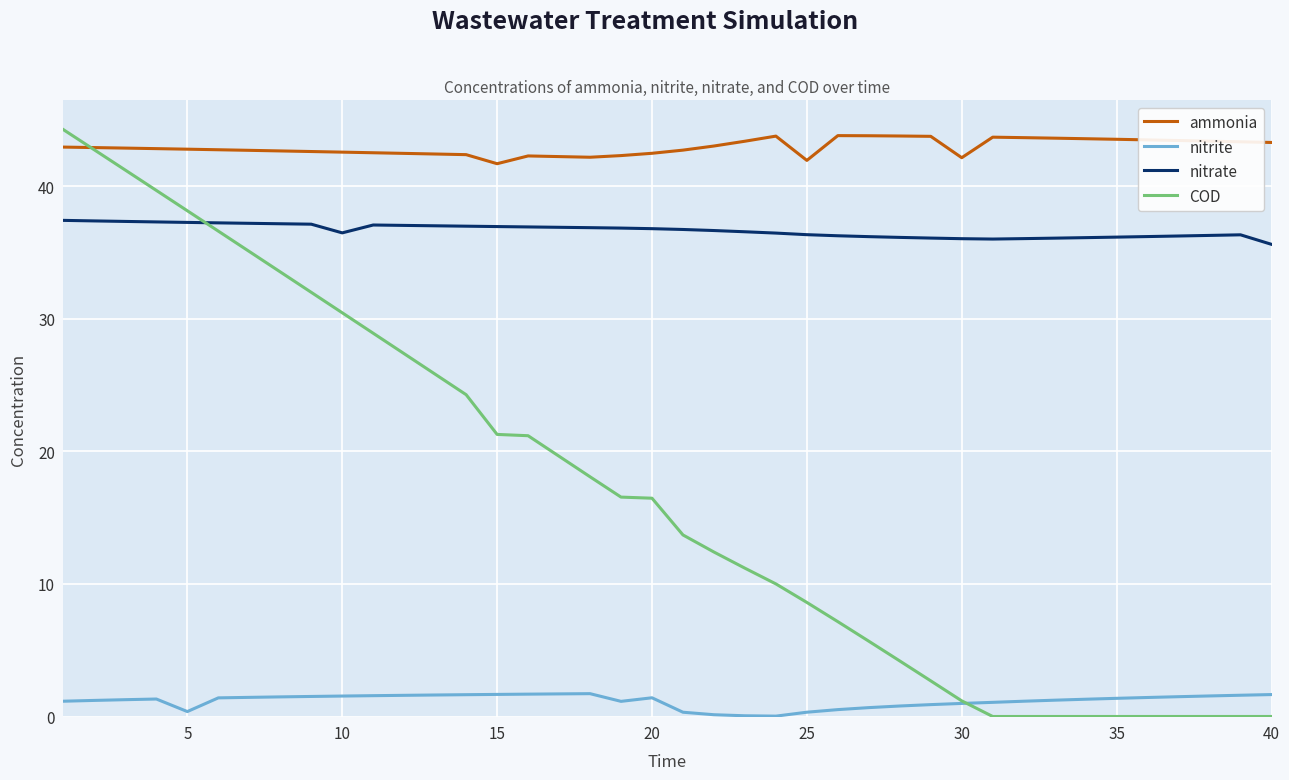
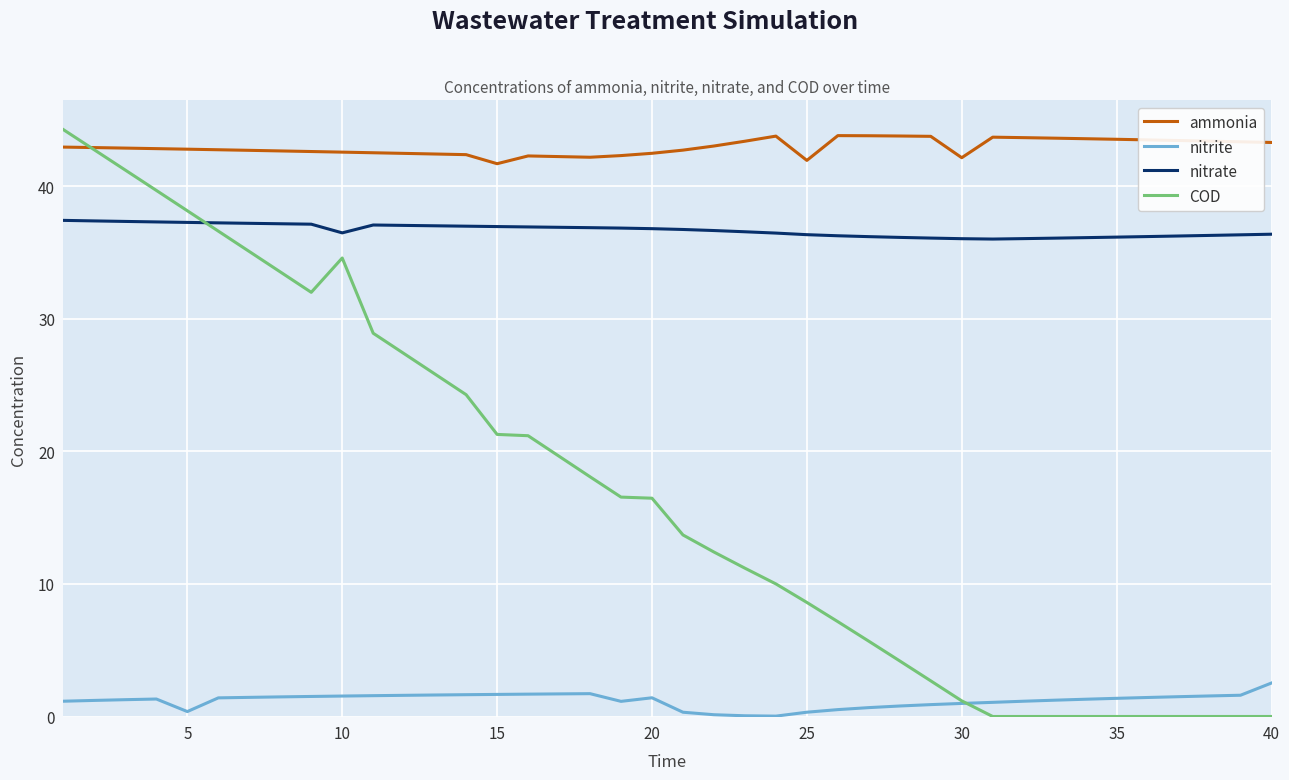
  {
    "ammonia": {
      "5": 42.8,
      "10": 42.6,
      "15": 41.7,
      "20": 42.5,
      "25": 42.0,
      "30": 42.2,
      "35": 43.5,
      "40": 43.3
    },
    "nitrite": {
      "5": 0.4,
      "10": 1.5,
      "15": 1.7,
      "20": 1.4,
      "25": 0.3,
      "35": 1.4,
-     "40": 1.7
+     "40": 2.5
    },
    "nitrate": {
      "5": 37.3,
      "10": 36.5,
      "15": 37.0,
      "20": 36.8,
      "25": 36.3,
      "30": 36.0,
      "35": 36.2,
-     "40": 35.6
+     "40": 36.4
    },
    "COD": {
      "5": 38.2,
-     "10": 30.5,
+     "10": 34.6,
      "15": 21.3,
      "20": 16.5,
      "25": 8.6,
      "35": 0.0,
      "40": 0.0
    }
  }
